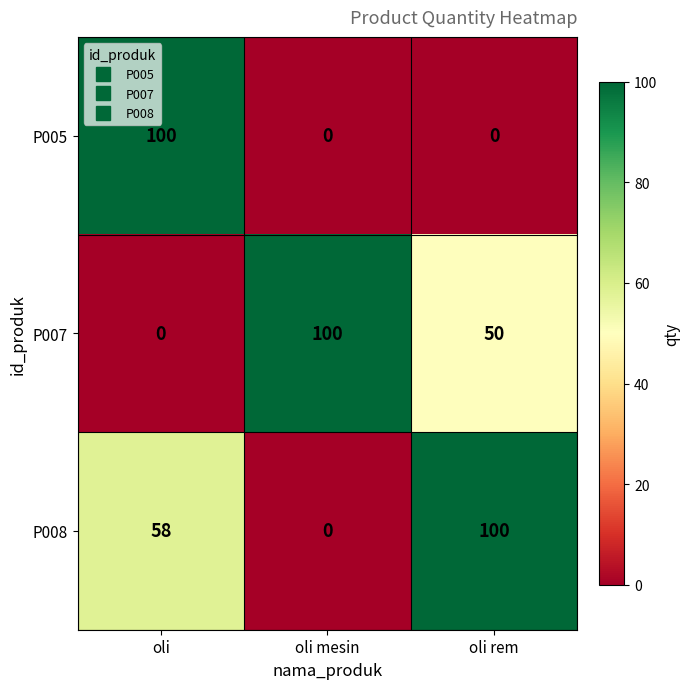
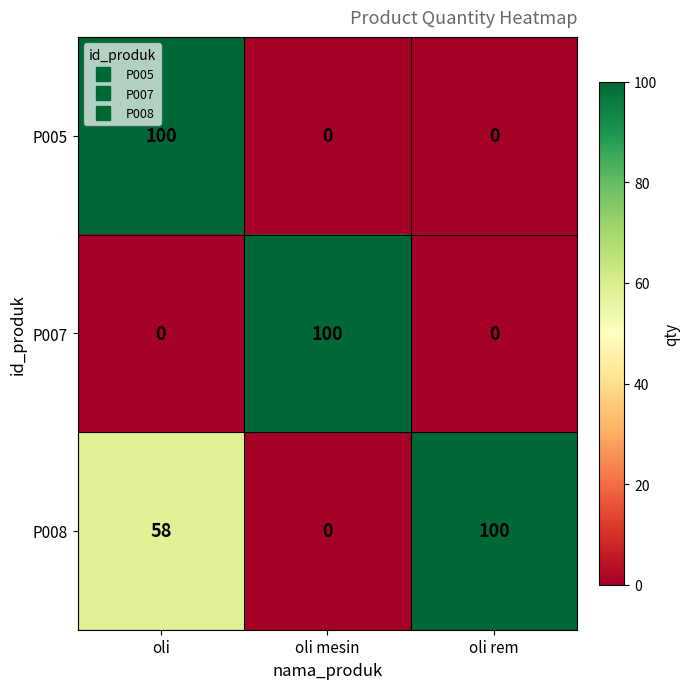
  {
    "P005": {
      "oli": 100,
      "oli mesin": 0,
      "oli rem": 0
    },
    "P007": {
      "oli": 0,
      "oli mesin": 100,
-     "oli rem": 50
+     "oli rem": 0
    },
    "P008": {
      "oli": 58,
      "oli mesin": 0,
      "oli rem": 100
    }
  }
